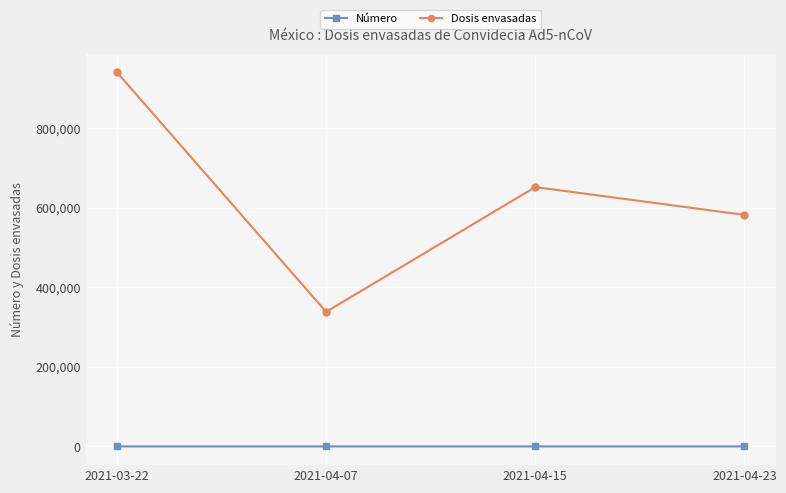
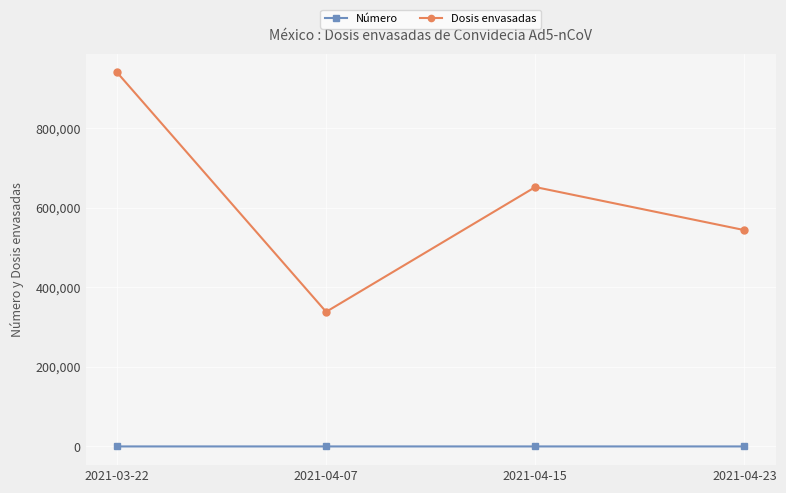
  {
    "Número": {
      "2021-03-22": "0",
      "2021-04-07": "0",
      "2021-04-15": "0",
      "2021-04-23": "0"
    },
    "Dosis envasadas": {
      "2021-03-22": "940,000",
      "2021-04-07": "340,000",
      "2021-04-15": "650,000",
-     "2021-04-23": "580,000"
+     "2021-04-23": "540,000"
    }
  }
